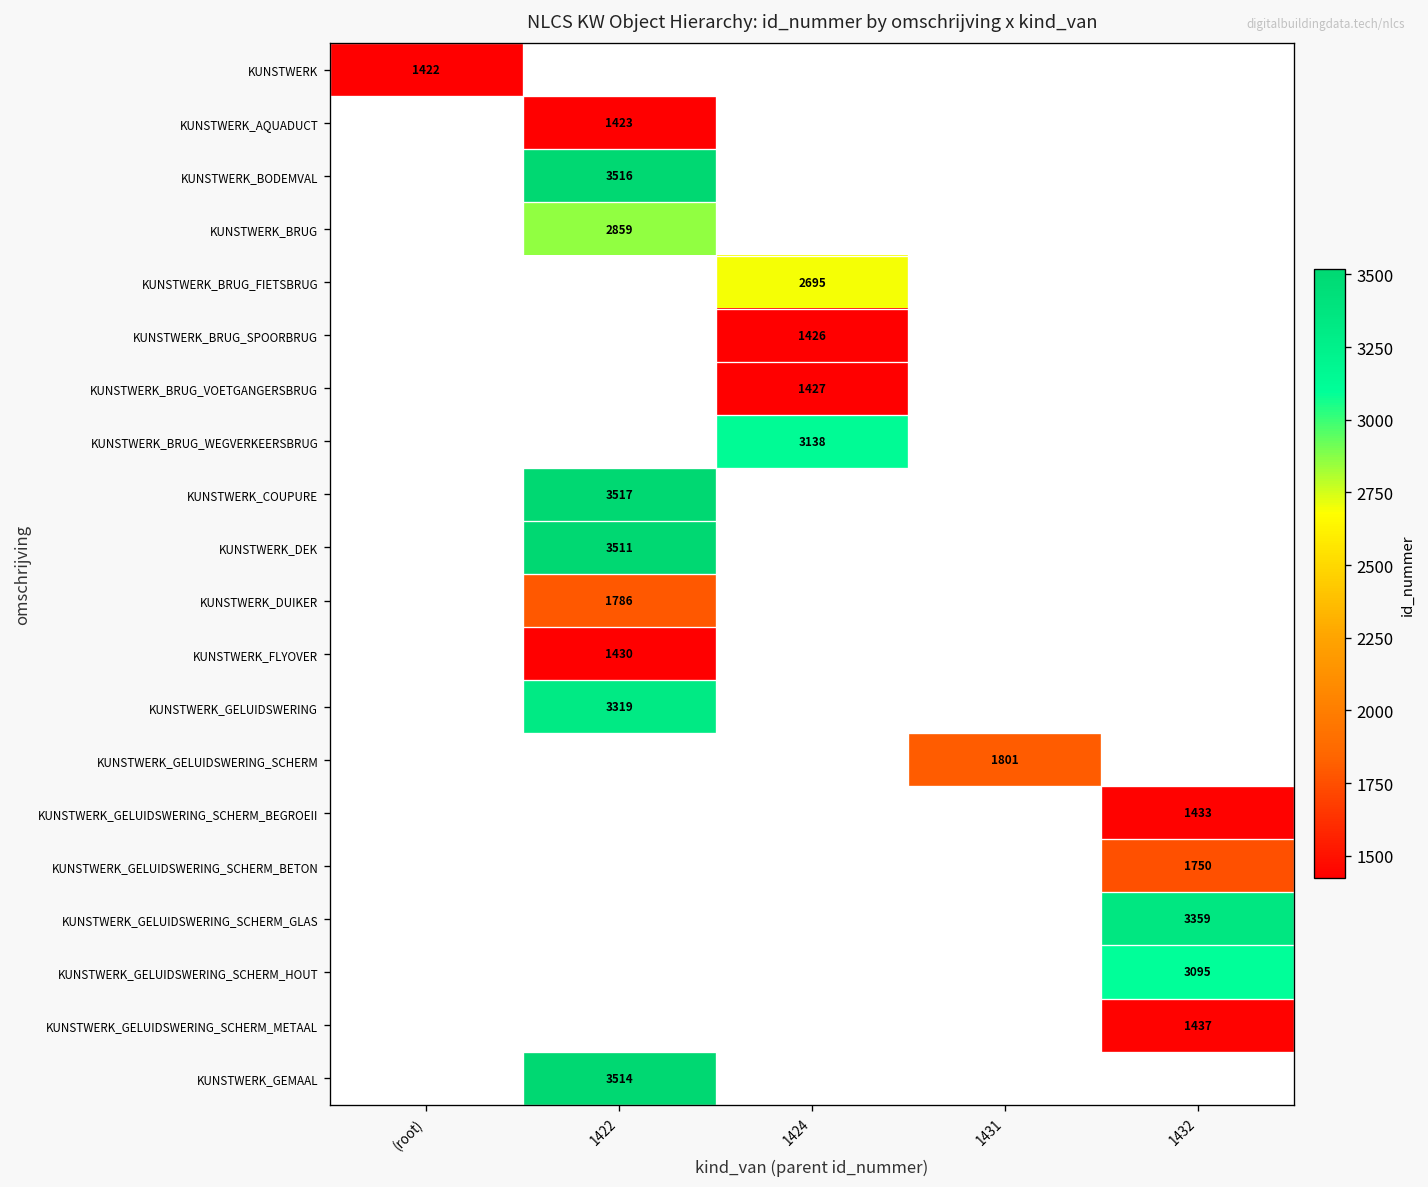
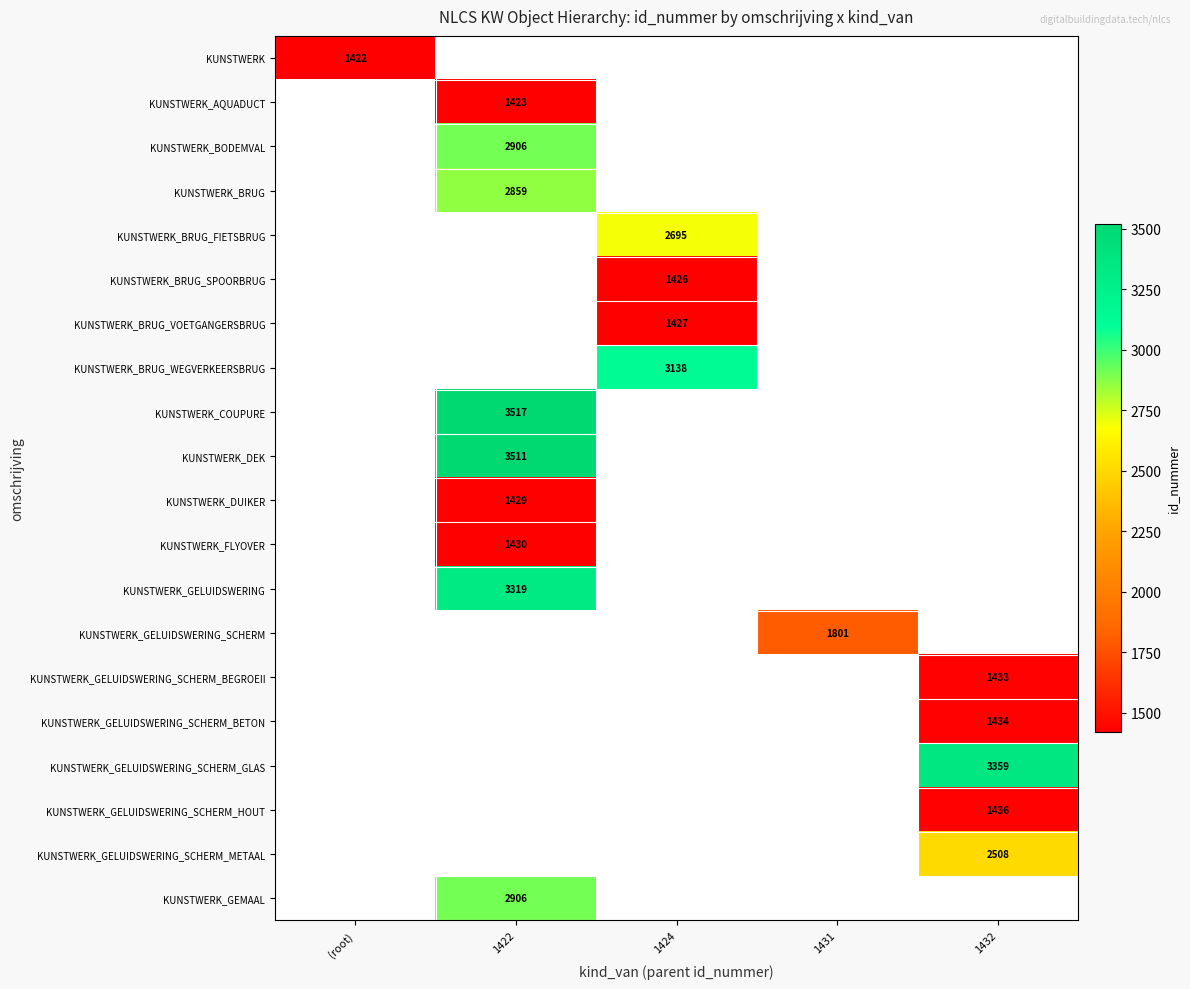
  {
    "KUNSTWERK": {
      "(root)": 1422
    },
    "KUNSTWERK_AQUADUCT": {
      "1422": 1423
    },
    "KUNSTWERK_BODEMVAL": {
-     "1422": 3516
+     "1422": 2906
    },
    "KUNSTWERK_BRUG": {
      "1422": 2859
    },
    "KUNSTWERK_BRUG_FIETSBRUG": {
      "1424": 2695
    },
    "KUNSTWERK_BRUG_SPOORBRUG": {
      "1424": 1426
    },
    "KUNSTWERK_BRUG_VOETGANGERSBRUG": {
      "1424": 1427
    },
    "KUNSTWERK_BRUG_WEGVERKEERSBRUG": {
      "1424": 3138
    },
    "KUNSTWERK_COUPURE": {
      "1422": 3517
    },
    "KUNSTWERK_DEK": {
      "1422": 3511
    },
    "KUNSTWERK_DUIKER": {
-     "1422": 1786
+     "1422": 1429
    },
    "KUNSTWERK_FLYOVER": {
      "1422": 1430
    },
    "KUNSTWERK_GELUIDSWERING": {
      "1422": 3319
    },
    "KUNSTWERK_GELUIDSWERING_SCHERM": {
      "1431": 1801
    },
    "KUNSTWERK_GELUIDSWERING_SCHERM_BEGROEII": {
      "1432": 1433
    },
    "KUNSTWERK_GELUIDSWERING_SCHERM_BETON": {
-     "1432": 1750
+     "1432": 1434
    },
    "KUNSTWERK_GELUIDSWERING_SCHERM_GLAS": {
      "1432": 3359
    },
    "KUNSTWERK_GELUIDSWERING_SCHERM_HOUT": {
-     "1432": 3095
+     "1432": 1436
    },
    "KUNSTWERK_GELUIDSWERING_SCHERM_METAAL": {
-     "1432": 1437
+     "1432": 2508
    },
    "KUNSTWERK_GEMAAL": {
-     "1422": 3514
+     "1422": 2906
    }
  }
